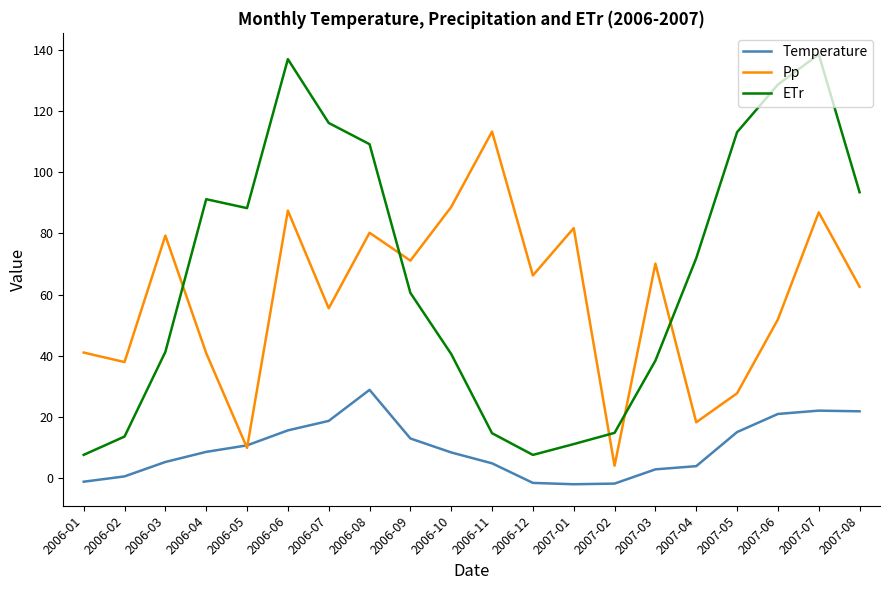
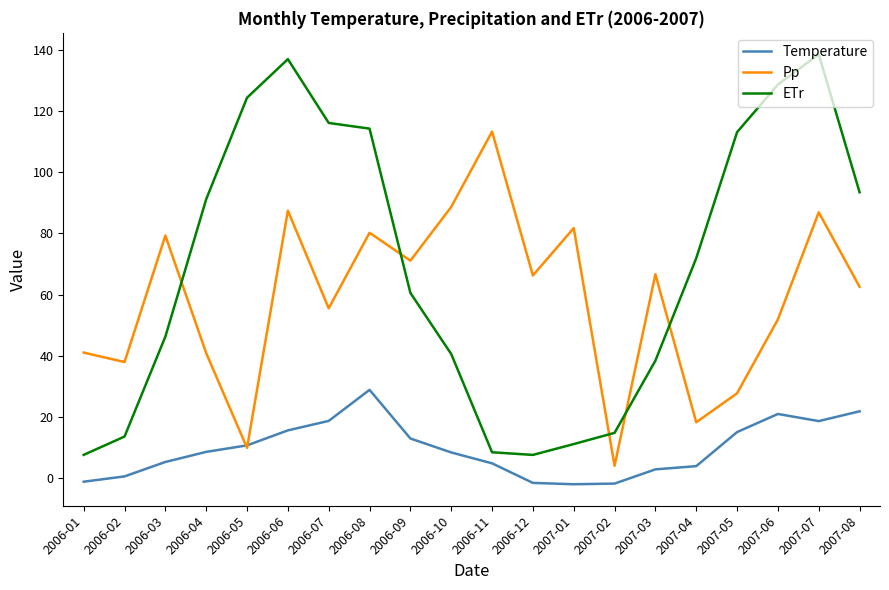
  {
    "Temperature": {
      "2006-01": -1,
      "2006-02": 1,
      "2006-03": 5,
      "2006-04": 9,
      "2006-06": 16,
      "2006-07": 19,
      "2006-08": 29,
      "2006-09": 13,
      "2006-10": 8,
      "2006-11": 5,
      "2006-12": -1,
      "2007-01": -2,
      "2007-02": -2,
      "2007-03": 3,
      "2007-04": 4,
      "2007-05": 15,
      "2007-06": 21,
-     "2007-07": 22,
+     "2007-07": 19,
      "2007-08": 22
    },
    "Pp": {
      "2006-01": 41,
      "2006-02": 38,
      "2006-03": 79,
      "2006-04": 41,
      "2006-06": 87,
      "2006-07": 56,
      "2006-08": 80,
      "2006-09": 71,
      "2006-10": 89,
      "2006-11": 113,
      "2006-12": 66,
      "2007-01": 82,
      "2007-02": 4,
-     "2007-03": 70,
+     "2007-03": 67,
      "2007-04": 18,
      "2007-05": 28,
      "2007-06": 52,
      "2007-07": 87,
      "2007-08": 63
    },
    "ETr": {
      "2006-01": 8,
      "2006-02": 14,
-     "2006-03": 41,
+     "2006-03": 46,
      "2006-04": 91,
-     "2006-05": 88,
+     "2006-05": 124,
      "2006-06": 137,
      "2006-07": 116,
-     "2006-08": 109,
+     "2006-08": 114,
      "2006-09": 61,
      "2006-10": 41,
-     "2006-11": 15,
+     "2006-11": 9,
      "2006-12": 8,
      "2007-01": 11,
      "2007-02": 15,
      "2007-03": 38,
      "2007-04": 72,
      "2007-05": 113,
      "2007-08": 93
    }
  }
